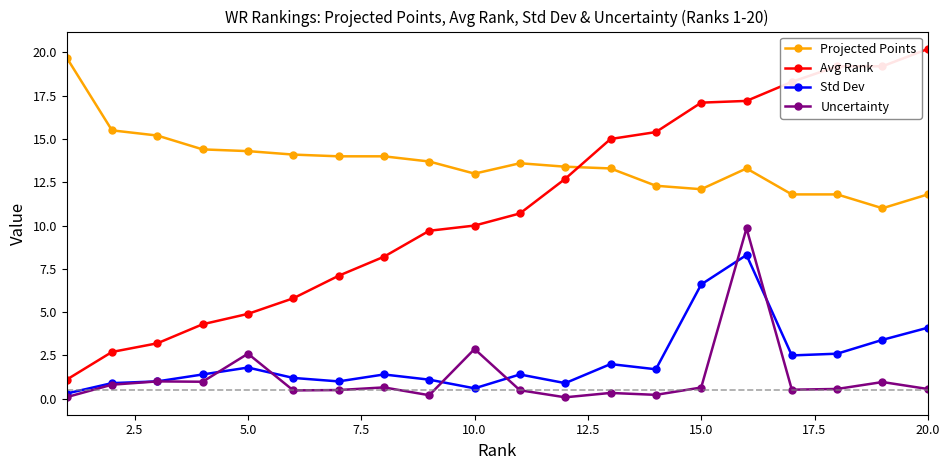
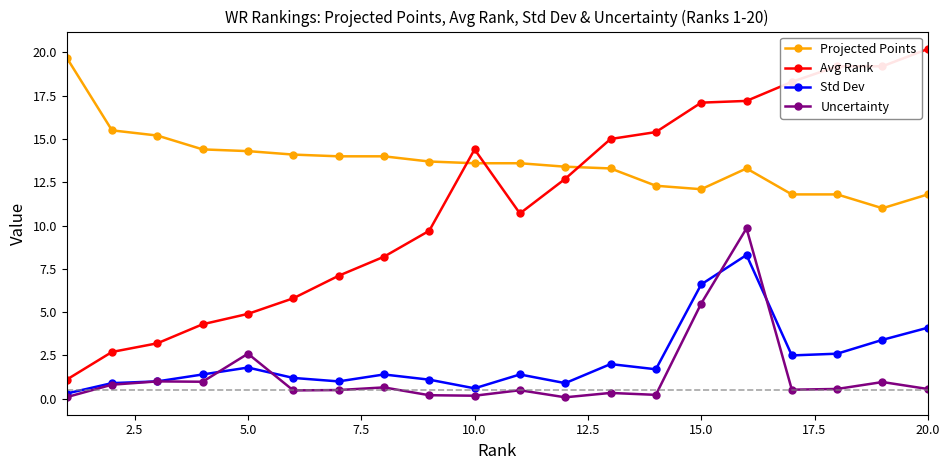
  {
    "Projected Points": {
      "5.0": 14.3,
-     "10.0": 13.0,
+     "10.0": 13.6,
      "15.0": 12.1,
      "20.0": 11.8
    },
    "Avg Rank": {
      "5.0": 4.9,
-     "10.0": 10.0,
+     "10.0": 14.4,
      "15.0": 17.1,
      "20.0": 20.2
    },
    "Std Dev": {
      "5.0": 1.8,
      "10.0": 0.6,
      "15.0": 6.6,
      "20.0": 4.1
    },
    "Uncertainty": {
      "5.0": 2.6,
-     "10.0": 2.9,
-     "15.0": 0.6,
+     "10.0": 0.2,
+     "15.0": 5.5,
      "20.0": 0.6
    }
  }
